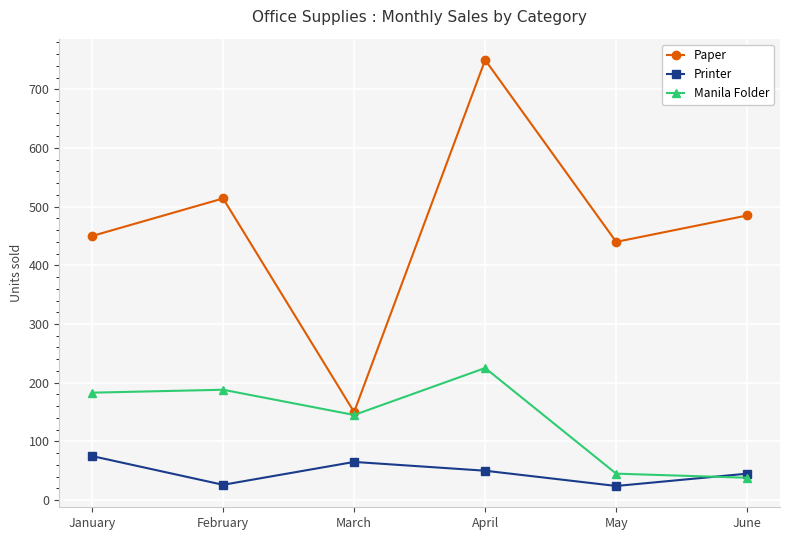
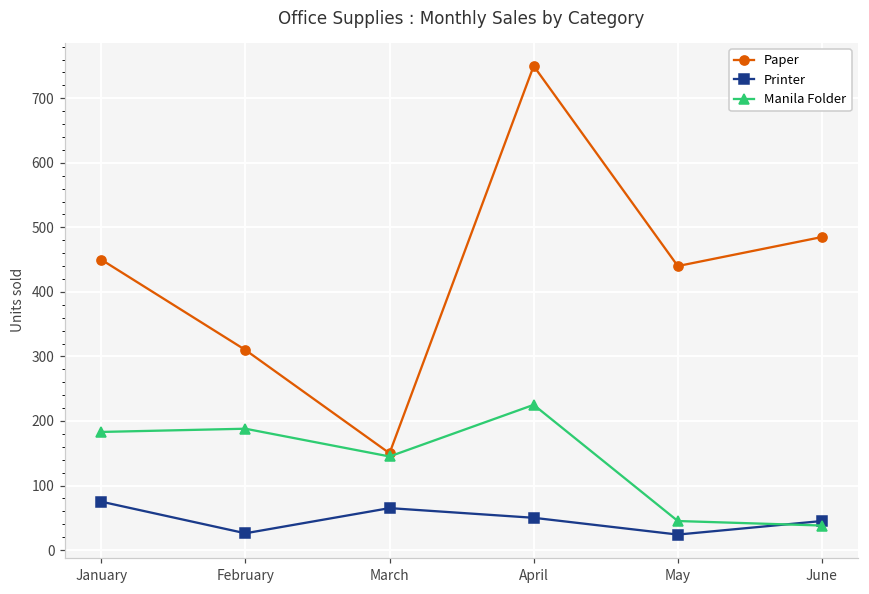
  {
    "Paper": {
      "January": 450,
-     "February": 510,
+     "February": 310,
      "March": 150,
      "April": 750,
      "May": 440,
      "June": 490
    },
    "Printer": {
      "January": 80,
      "February": 30,
      "March": 70,
      "April": 50,
      "May": 20,
      "June": 50
    },
    "Manila Folder": {
      "January": 180,
      "February": 190,
      "March": 150,
      "April": 230,
      "May": 50,
      "June": 40
    }
  }
